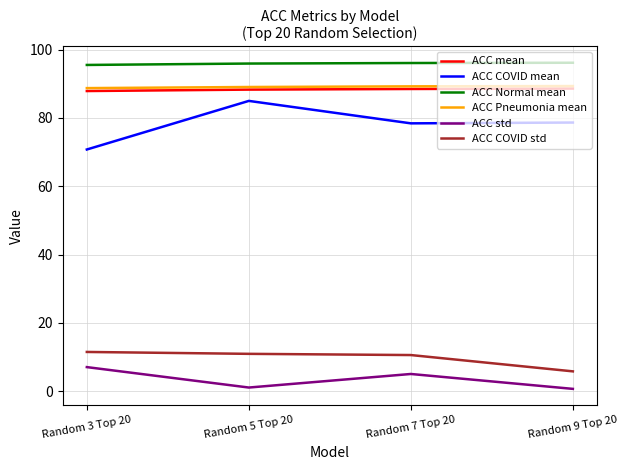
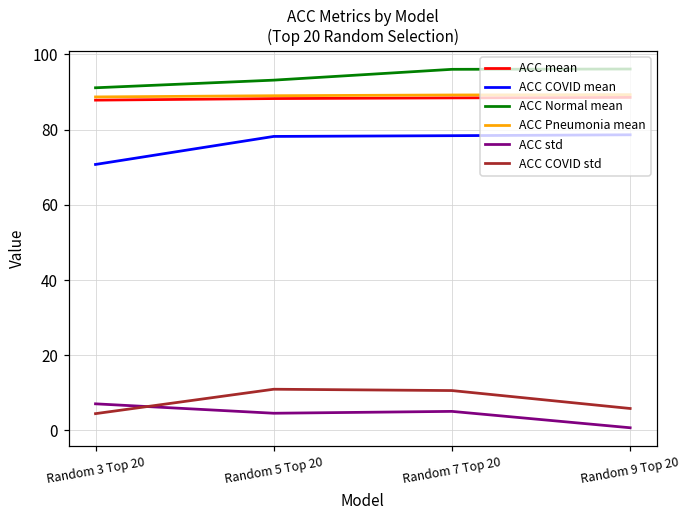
  {
    "ACC mean": {
      "Random 3 Top 20": 88,
      "Random 5 Top 20": 88,
      "Random 7 Top 20": 88
    },
    "ACC COVID mean": {
      "Random 3 Top 20": 71,
-     "Random 5 Top 20": 85,
+     "Random 5 Top 20": 78,
      "Random 7 Top 20": 78
    },
    "ACC Normal mean": {
-     "Random 3 Top 20": 95,
-     "Random 5 Top 20": 96,
+     "Random 3 Top 20": 91,
+     "Random 5 Top 20": 93,
      "Random 7 Top 20": 96
    },
    "ACC Pneumonia mean": {
      "Random 3 Top 20": 89,
      "Random 5 Top 20": 89,
      "Random 7 Top 20": 89
    },
    "ACC std": {
      "Random 3 Top 20": 7,
-     "Random 5 Top 20": 1,
+     "Random 5 Top 20": 5,
      "Random 7 Top 20": 5,
      "Random 9 Top 20": 1
    },
    "ACC COVID std": {
-     "Random 3 Top 20": 12,
+     "Random 3 Top 20": 4,
      "Random 5 Top 20": 11,
      "Random 7 Top 20": 11,
      "Random 9 Top 20": 6
    }
  }
